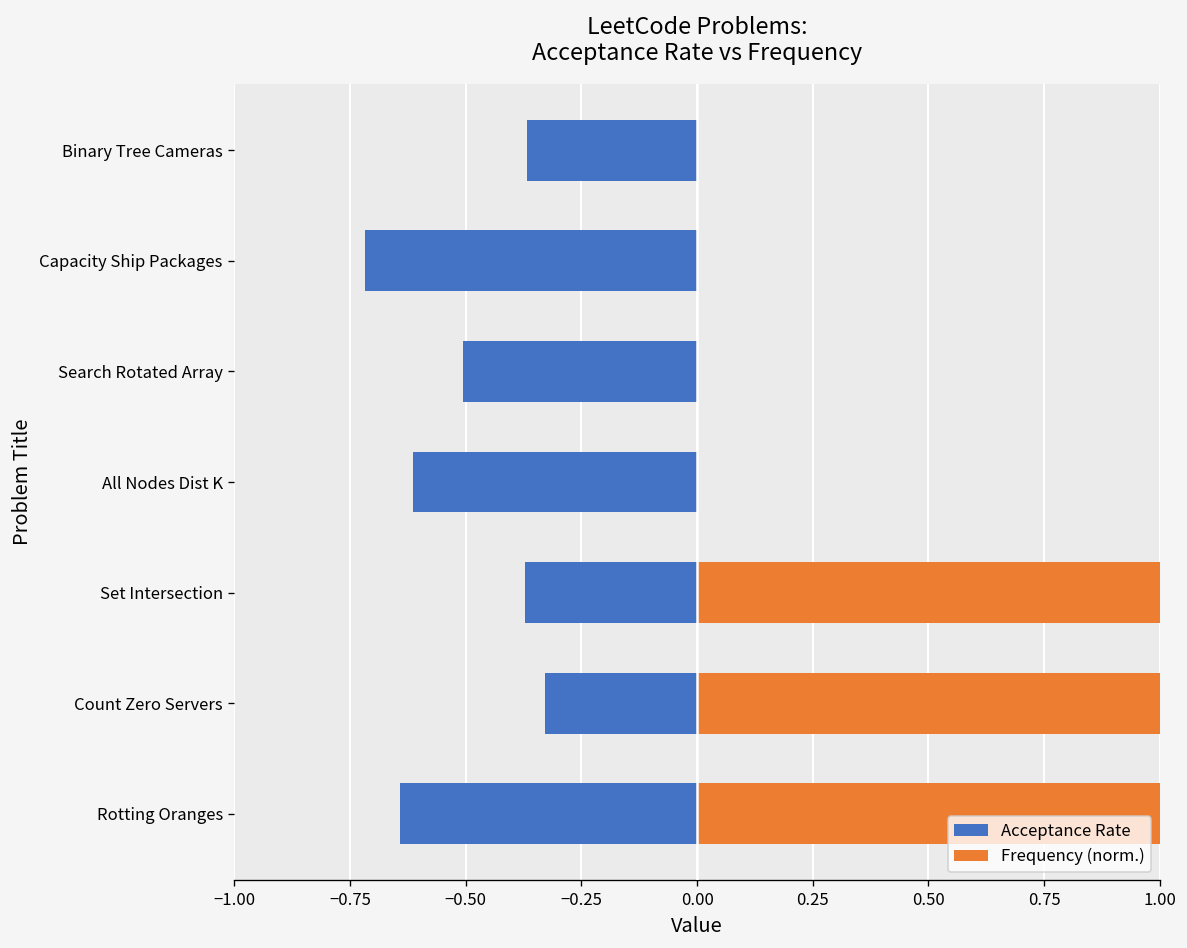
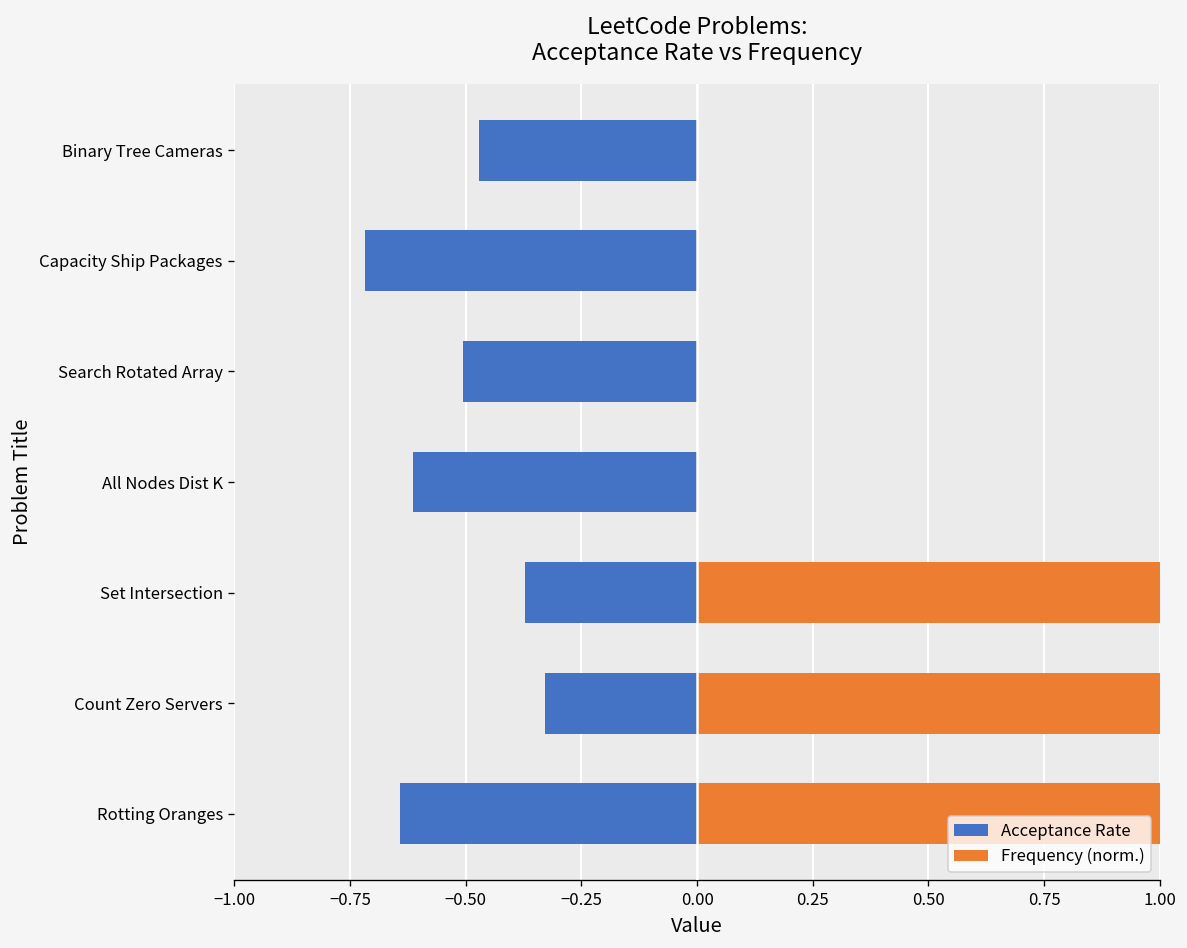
  {
    "Acceptance Rate": {
-     "Binary Tree Cameras": -0.37,
+     "Binary Tree Cameras": -0.47,
      "Capacity Ship Packages": -0.72,
      "Search Rotated Array": -0.51,
      "All Nodes Dist K": -0.61,
      "Set Intersection": -0.37,
      "Count Zero Servers": -0.33,
      "Rotting Oranges": -0.64
    },
    "Frequency (norm.)": {
      "Binary Tree Cameras": 0.00,
      "Capacity Ship Packages": 0.00,
      "Search Rotated Array": 0.00,
      "All Nodes Dist K": 0.00,
      "Set Intersection": 1.00,
      "Count Zero Servers": 1.00,
      "Rotting Oranges": 1.00
    }
  }
